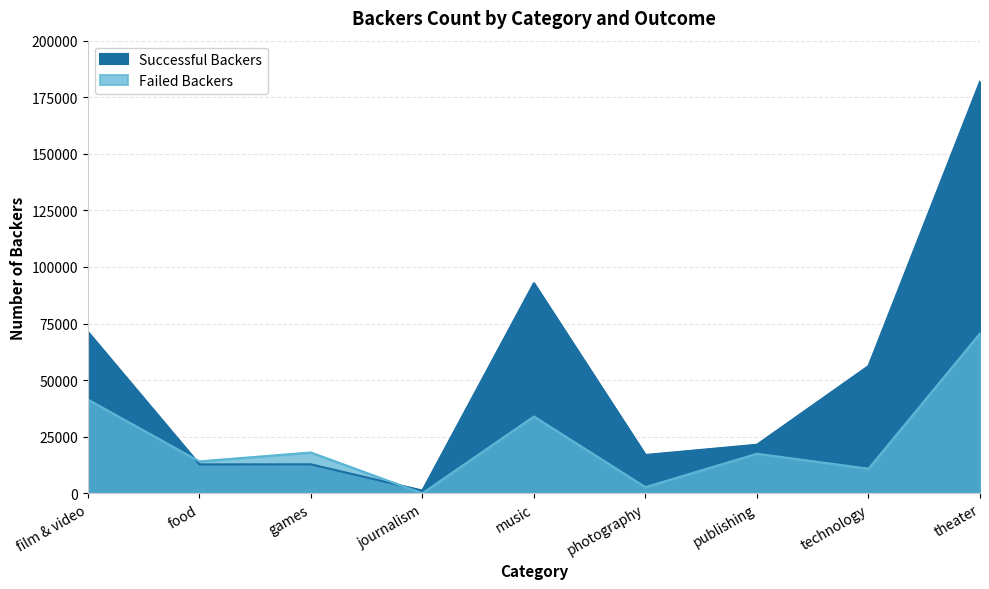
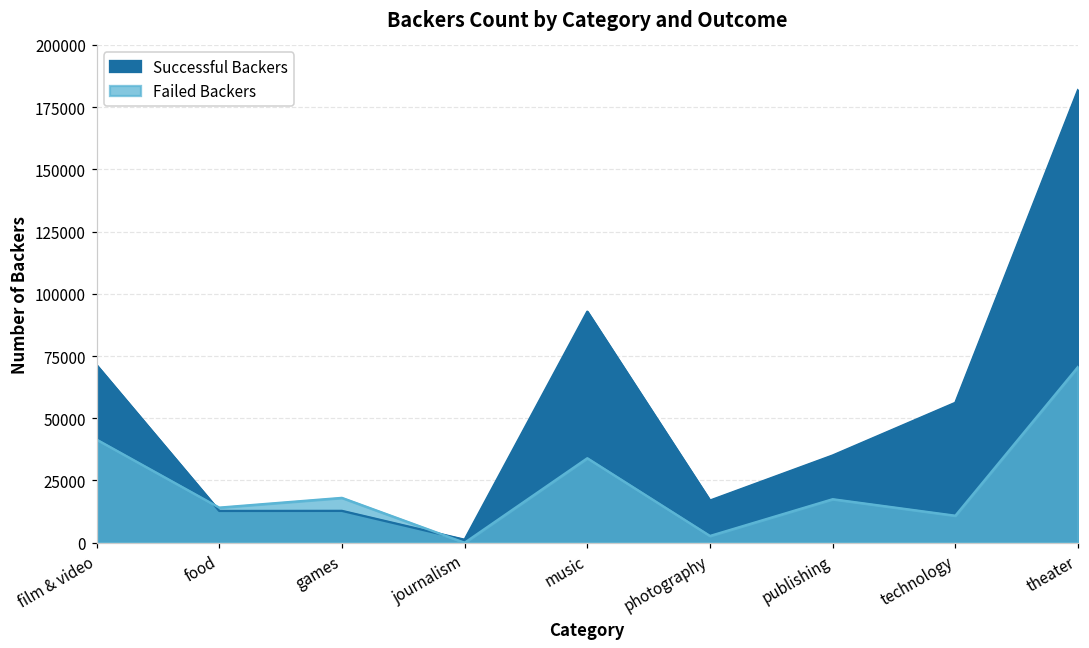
  {
    "Successful Backers": {
      "film & video": 71000,
      "food": 13000,
      "games": 13000,
      "journalism": 1000,
      "music": 93000,
      "photography": 17000,
-     "publishing": 21000,
+     "publishing": 35000,
      "technology": 56000,
      "theater": 182000
    },
    "Failed Backers": {
      "film & video": 41000,
      "food": 14000,
      "games": 18000,
      "journalism": 0,
      "music": 34000,
      "photography": 3000,
      "publishing": 17000,
      "technology": 11000,
      "theater": 71000
    }
  }
